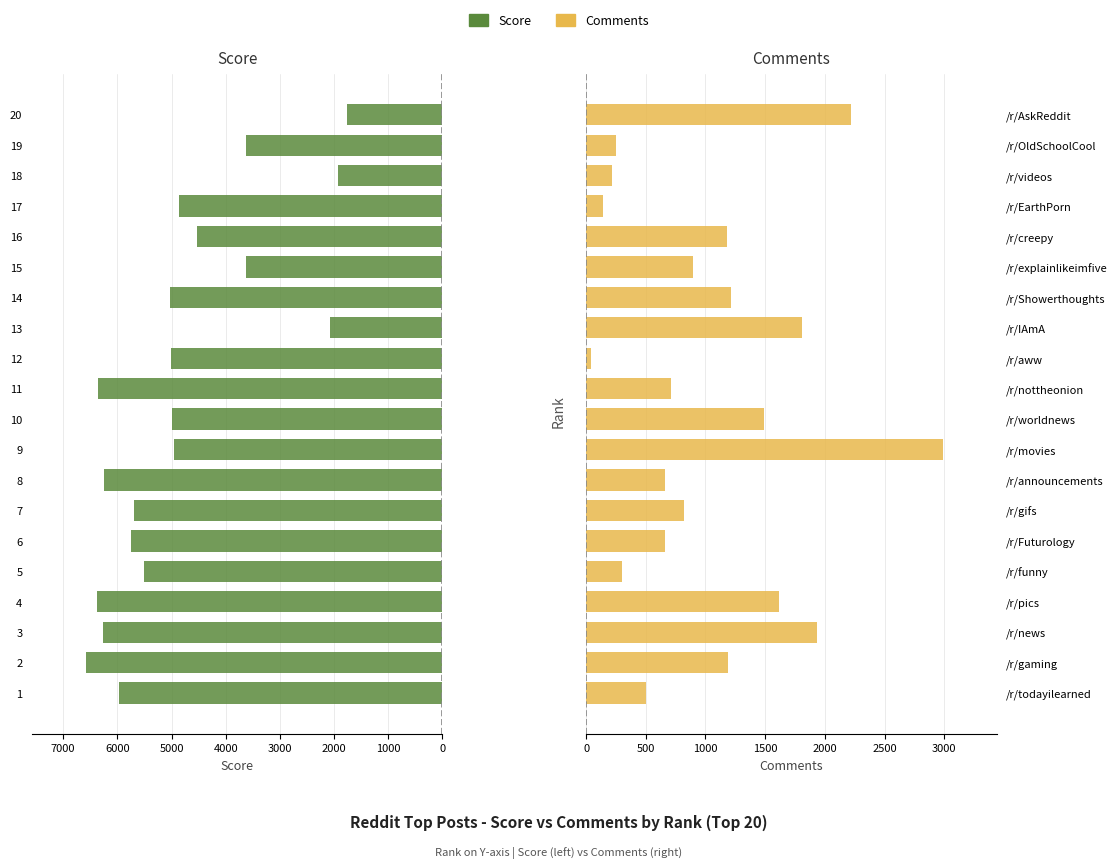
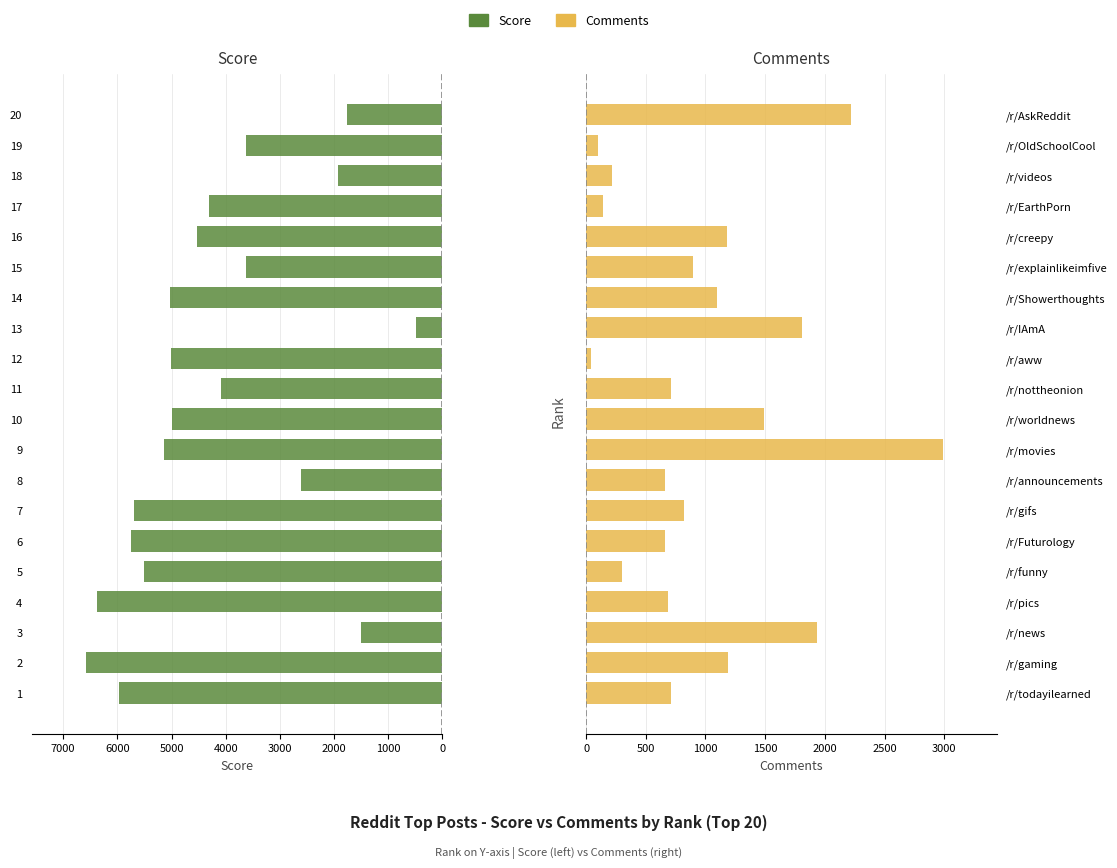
  {
    "Score": {
      "20": 1800,
      "19": 3600,
      "18": 1900,
-     "17": 4900,
+     "17": 4300,
      "16": 4500,
      "15": 3600,
      "14": 5000,
-     "13": 2100,
+     "13": 500,
      "12": 5000,
-     "11": 6400,
+     "11": 4100,
      "10": 5000,
-     "9": 4900,
-     "8": 6200,
+     "9": 5100,
+     "8": 2600,
      "7": 5700,
      "6": 5700,
      "5": 5500,
      "4": 6400,
-     "3": 6300,
+     "3": 1500,
      "2": 6600,
      "1": 6000
    },
    "Comments": {
      "/r/AskReddit": 2220,
-     "/r/OldSchoolCool": 250,
+     "/r/OldSchoolCool": 100,
      "/r/videos": 220,
      "/r/EarthPorn": 140,
      "/r/creepy": 1180,
      "/r/explainlikeimfive": 900,
-     "/r/Showerthoughts": 1210,
+     "/r/Showerthoughts": 1090,
      "/r/IAmA": 1810,
      "/r/aww": 40,
      "/r/nottheonion": 710,
      "/r/worldnews": 1490,
      "/r/movies": 2990,
      "/r/announcements": 660,
      "/r/gifs": 820,
      "/r/Futurology": 660,
      "/r/funny": 300,
-     "/r/pics": 1620,
+     "/r/pics": 690,
      "/r/news": 1940,
      "/r/gaming": 1190,
-     "/r/todayilearned": 500
+     "/r/todayilearned": 710
    }
  }
